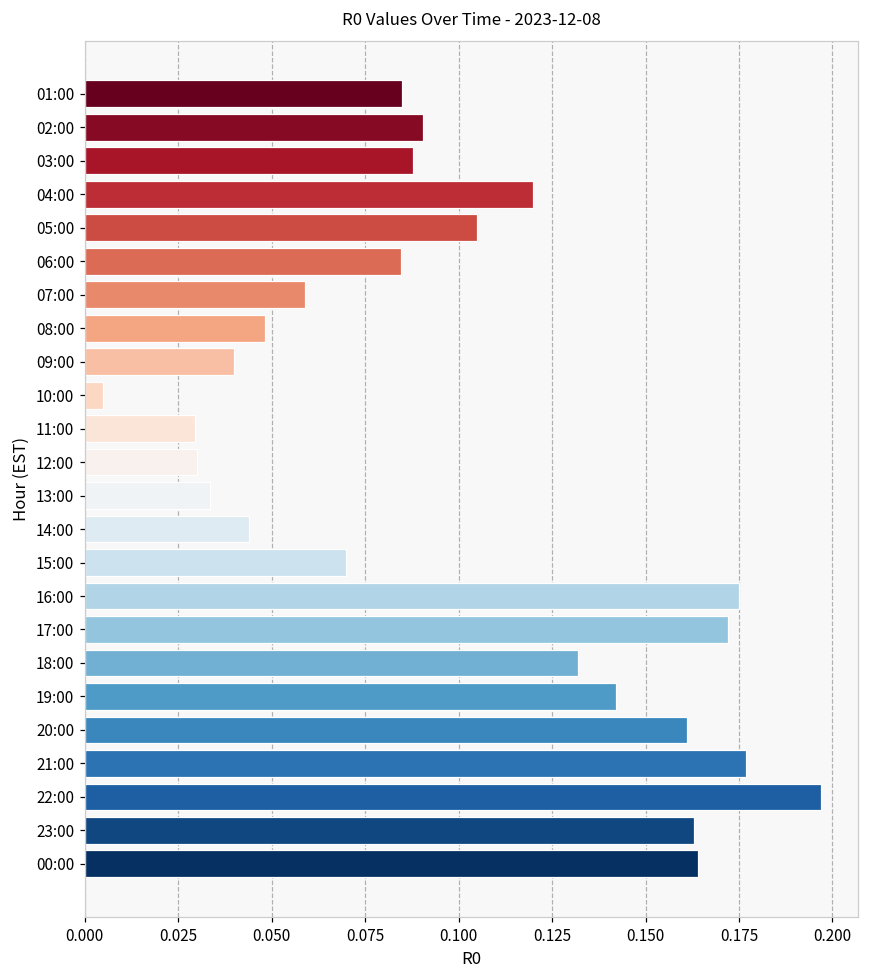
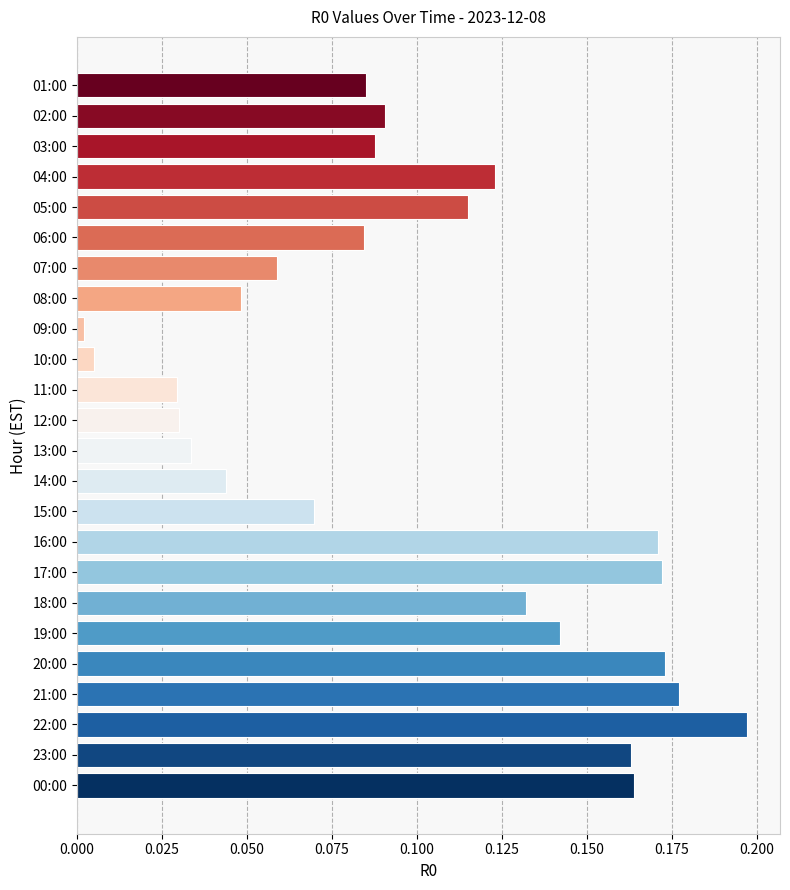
  {
    "01:00": 0.085,
    "02:00": 0.091,
    "03:00": 0.088,
-   "04:00": 0.120,
-   "05:00": 0.105,
+   "04:00": 0.123,
+   "05:00": 0.115,
    "06:00": 0.085,
    "07:00": 0.059,
    "08:00": 0.048,
-   "09:00": 0.040,
+   "09:00": 0.002,
    "10:00": 0.005,
    "11:00": 0.029,
    "12:00": 0.030,
    "13:00": 0.034,
    "14:00": 0.044,
    "15:00": 0.070,
-   "16:00": 0.175,
+   "16:00": 0.171,
    "17:00": 0.172,
    "18:00": 0.132,
    "19:00": 0.142,
-   "20:00": 0.161,
+   "20:00": 0.173,
    "21:00": 0.177,
    "22:00": 0.197,
    "23:00": 0.163,
    "00:00": 0.164
  }
